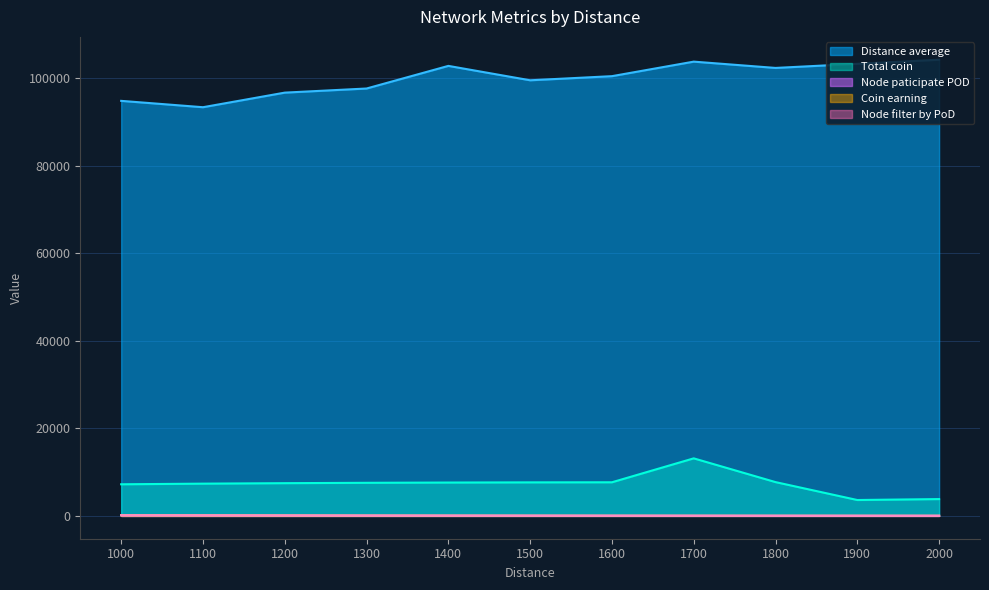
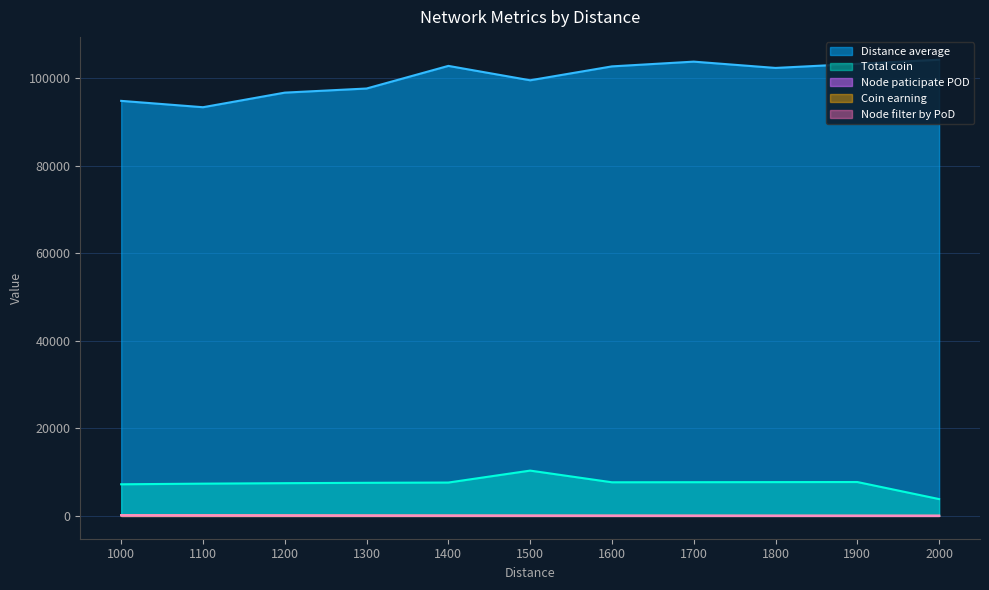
  {
    "Distance average": {
      "1000": 95000,
      "1100": 93000,
      "1200": 97000,
      "1300": 98000,
      "1400": 103000,
      "1500": 99000,
-     "1600": 100000,
+     "1600": 103000,
      "1700": 104000,
      "1800": 102000
    },
    "Total coin": {
      "1000": 7000,
      "1100": 7000,
      "1200": 7000,
      "1300": 8000,
      "1400": 8000,
-     "1500": 8000,
+     "1500": 10000,
      "1600": 8000,
-     "1700": 13000,
+     "1700": 8000,
      "1800": 8000,
-     "1900": 4000,
+     "1900": 8000,
      "2000": 4000
    }
  }
